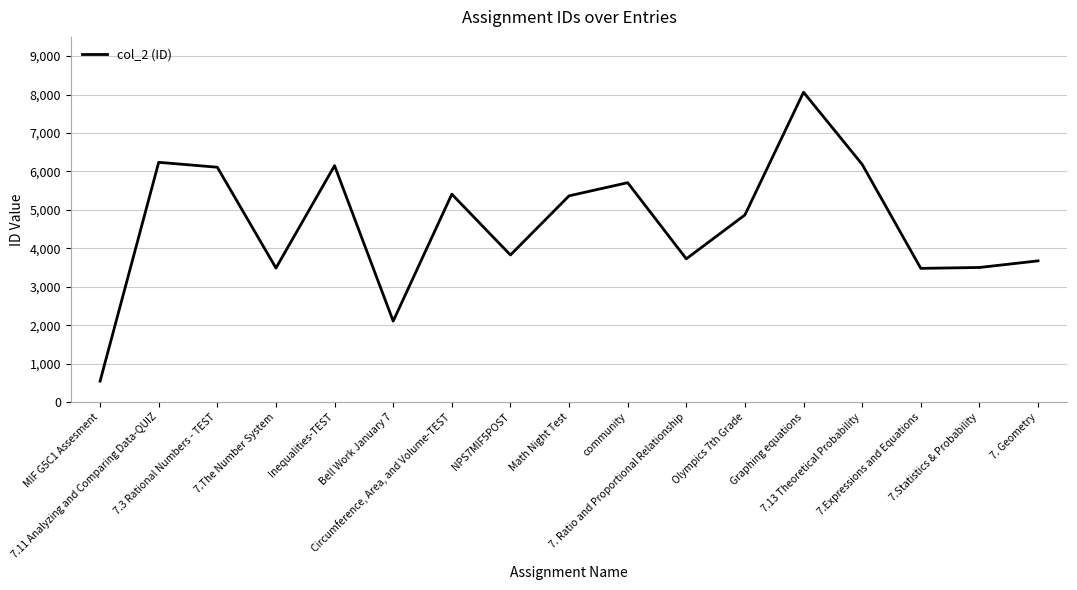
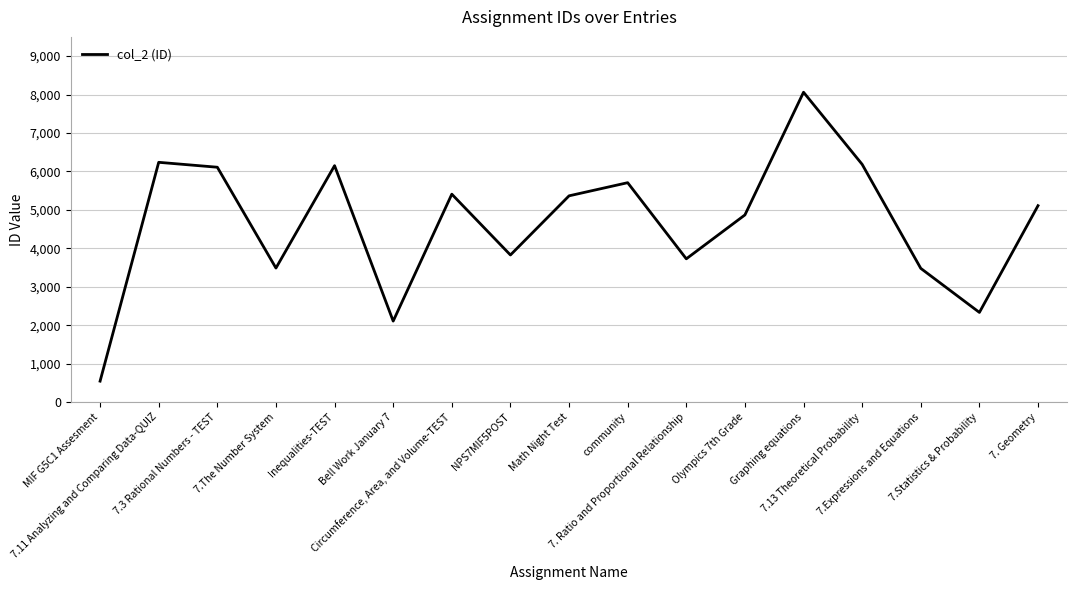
  {
    "MIF G5C1 Assesment": "500",
    "7.11 Analyzing and Comparing Data-QUIZ": "6,200",
    "7.3 Rational Numbers - TEST": "6,100",
    "7.The Number System": "3,500",
    "Inequalities-TEST": "6,200",
    "Bell Work January 7": "2,100",
    "Circumference, Area, and Volume-TEST": "5,400",
    "NPS7MIF5POST": "3,800",
    "Math Night Test": "5,400",
    "community": "5,700",
    "7. Ratio and Proportional Relationship": "3,700",
    "Olympics 7th Grade": "4,900",
    "Graphing equations": "8,100",
    "7.13 Theoretical Probability": "6,200",
    "7.Expressions and Equations": "3,500",
-   "7.Statistics & Probability": "3,500",
-   "7. Geometry": "3,700"
+   "7.Statistics & Probability": "2,300",
+   "7. Geometry": "5,100"
  }
